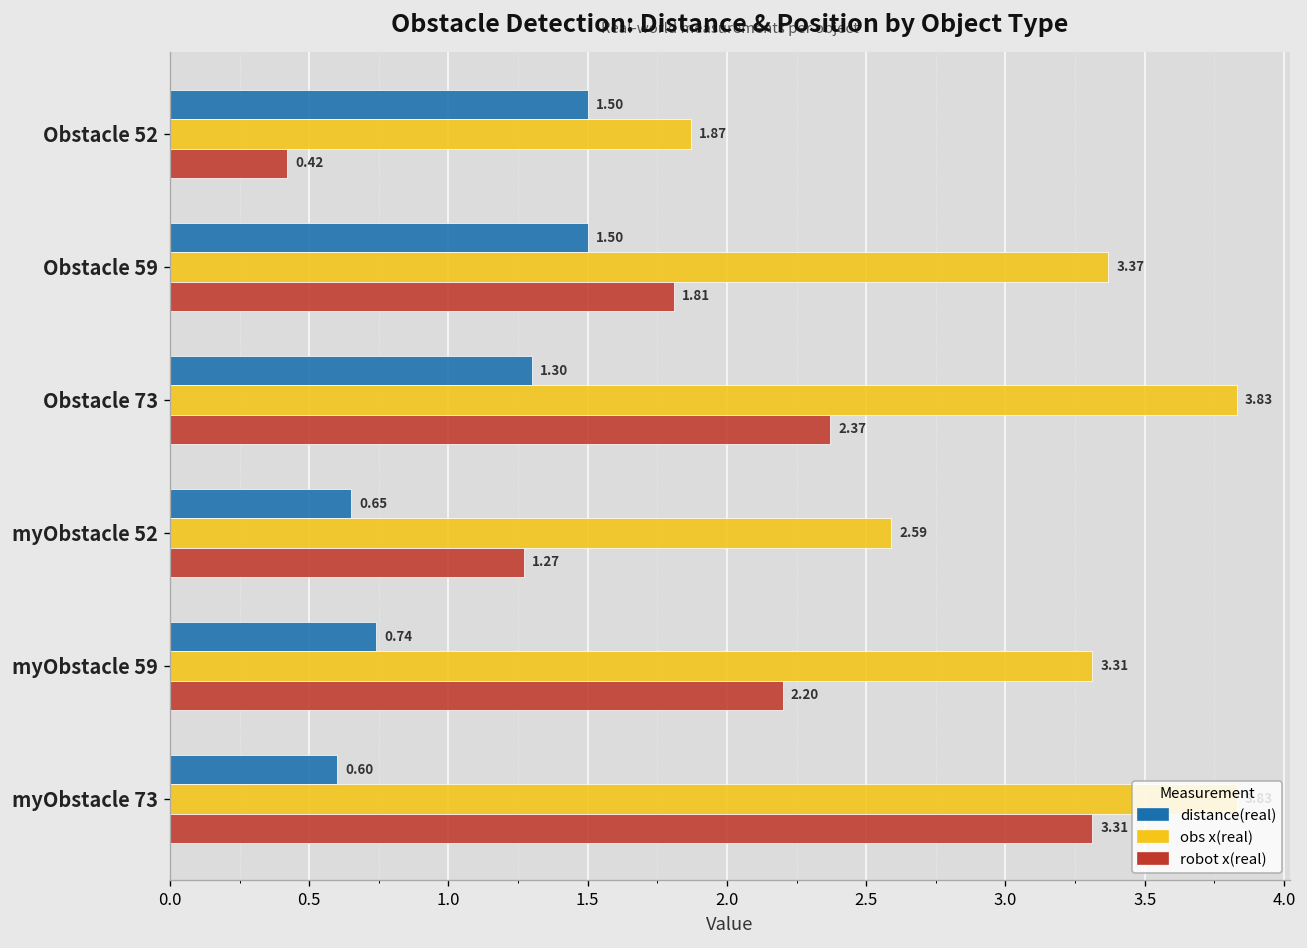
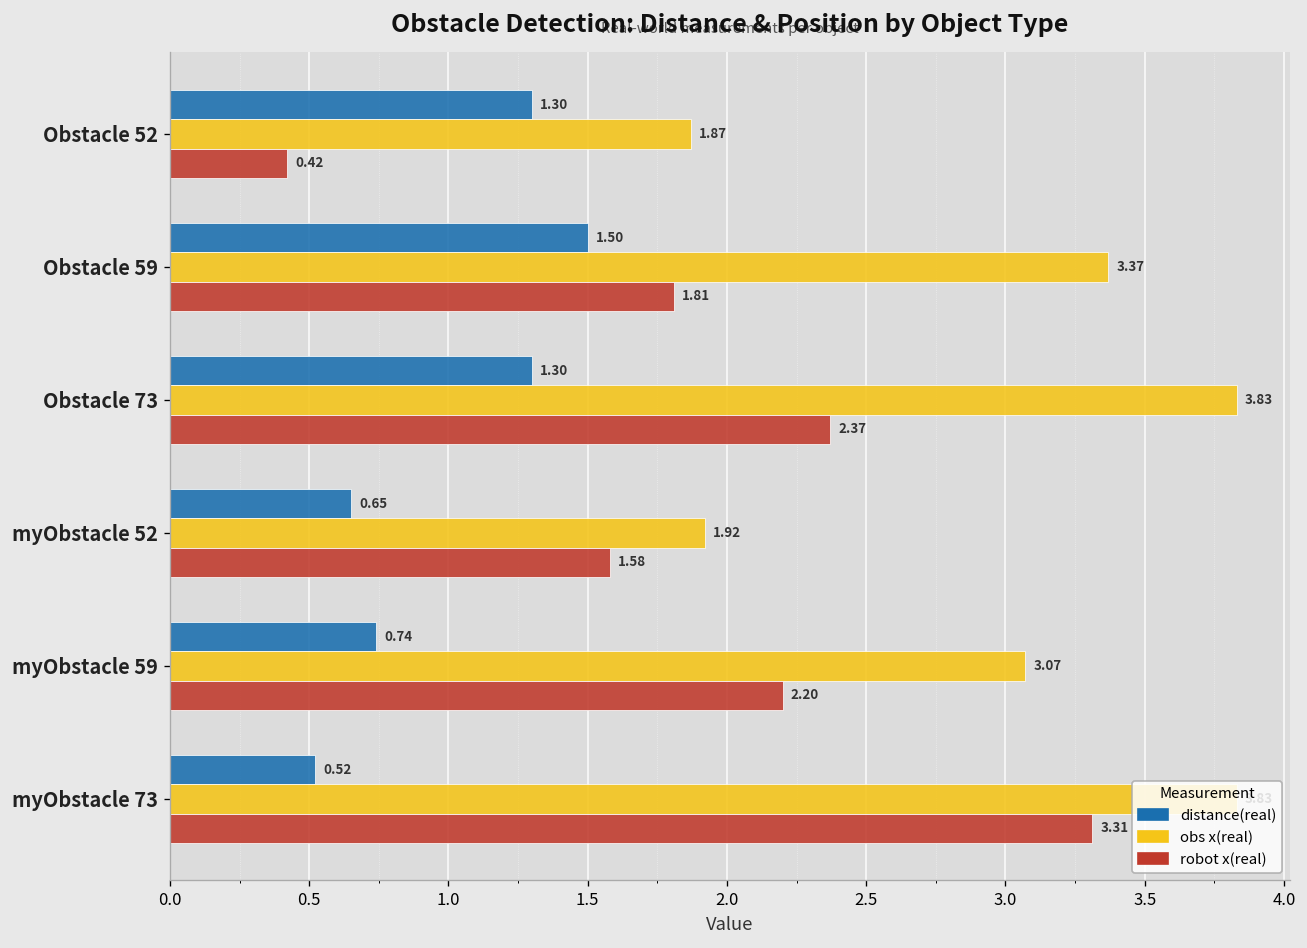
  {
    "distance(real)": {
-     "Obstacle 52": 1.50,
+     "Obstacle 52": 1.30,
      "Obstacle 59": 1.50,
      "Obstacle 73": 1.30,
      "myObstacle 52": 0.65,
      "myObstacle 59": 0.74,
-     "myObstacle 73": 0.60
+     "myObstacle 73": 0.52
    },
    "obs x(real)": {
      "Obstacle 52": 1.87,
      "Obstacle 59": 3.37,
      "Obstacle 73": 3.83,
-     "myObstacle 52": 2.59,
-     "myObstacle 59": 3.31
+     "myObstacle 52": 1.92,
+     "myObstacle 59": 3.07
    },
    "robot x(real)": {
      "Obstacle 52": 0.42,
      "Obstacle 59": 1.81,
      "Obstacle 73": 2.37,
-     "myObstacle 52": 1.27,
+     "myObstacle 52": 1.58,
      "myObstacle 59": 2.20,
      "myObstacle 73": 3.31
    }
  }
